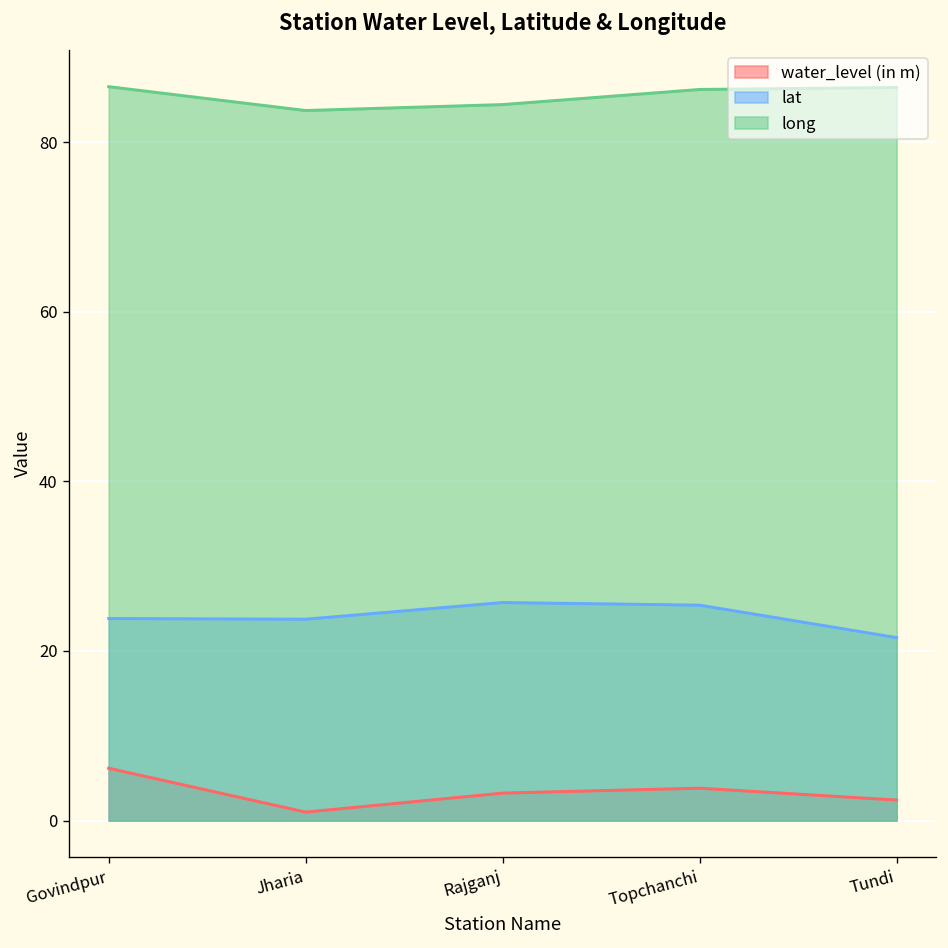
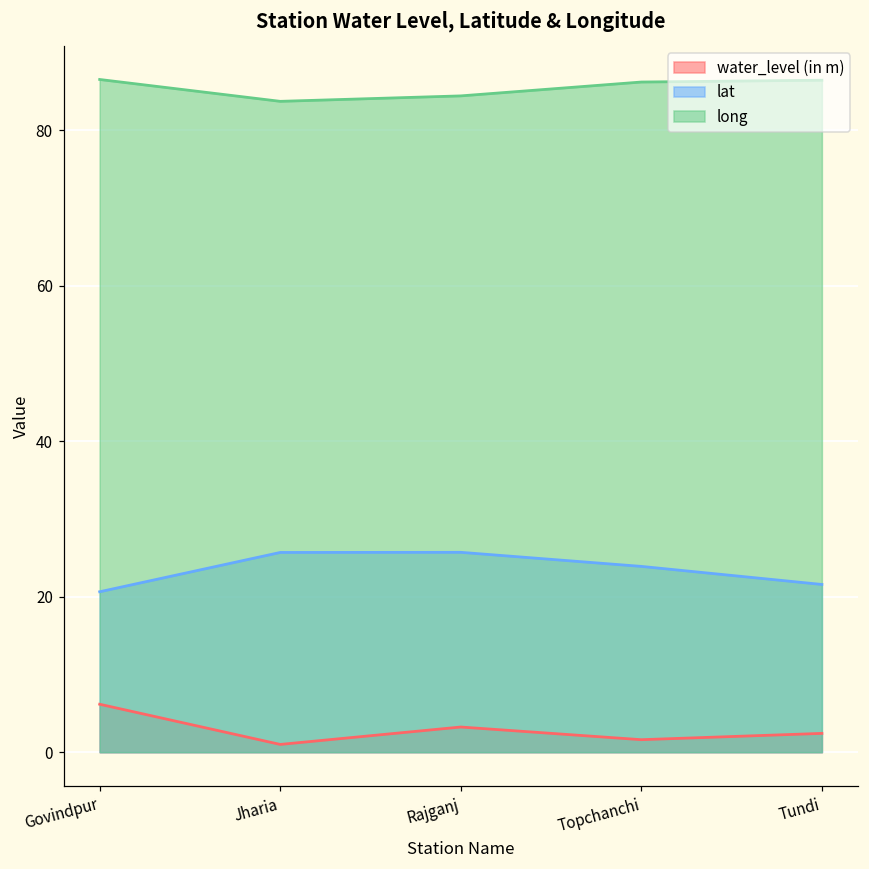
  {
    "water_level (in m)": {
      "Govindpur": 6,
      "Jharia": 1,
      "Rajganj": 3,
-     "Topchanchi": 4,
+     "Topchanchi": 2,
      "Tundi": 2
    },
    "lat": {
-     "Govindpur": 24,
-     "Jharia": 24,
+     "Govindpur": 21,
+     "Jharia": 26,
      "Rajganj": 26,
-     "Topchanchi": 25,
+     "Topchanchi": 24,
      "Tundi": 22
    },
    "long": {
      "Govindpur": 87,
      "Jharia": 84,
      "Rajganj": 84,
      "Topchanchi": 86
    }
  }
